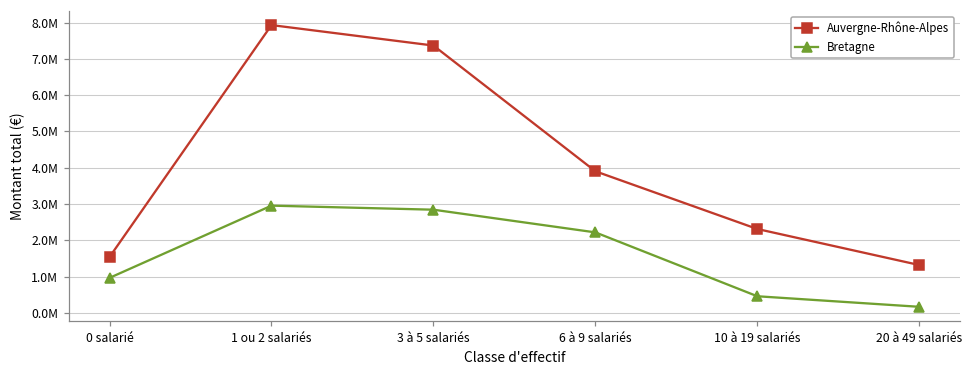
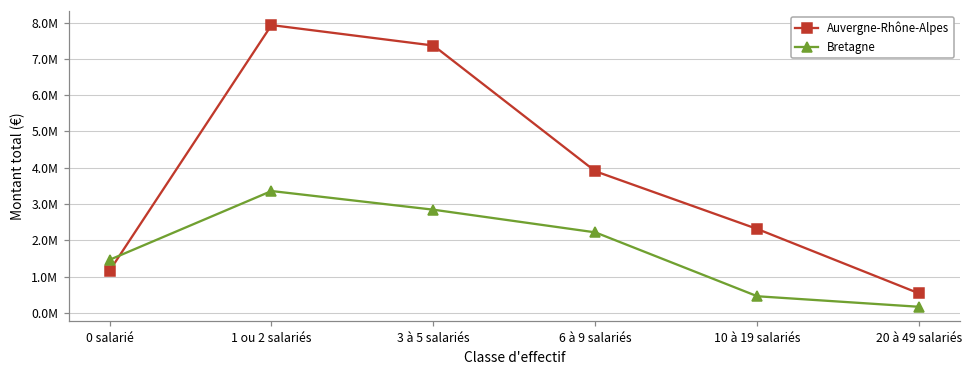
  {
    "Auvergne-Rhône-Alpes": {
-     "0 salarié": 1500000,
+     "0 salarié": 1200000,
      "1 ou 2 salariés": 7900000,
      "3 à 5 salariés": 7400000,
      "6 à 9 salariés": 3900000,
      "10 à 19 salariés": 2300000,
-     "20 à 49 salariés": 1300000
+     "20 à 49 salariés": 500000
    },
    "Bretagne": {
-     "0 salarié": 1000000,
-     "1 ou 2 salariés": 3000000,
+     "0 salarié": 1500000,
+     "1 ou 2 salariés": 3400000,
      "3 à 5 salariés": 2800000,
      "6 à 9 salariés": 2200000,
      "10 à 19 salariés": 500000,
      "20 à 49 salariés": 200000
    }
  }
